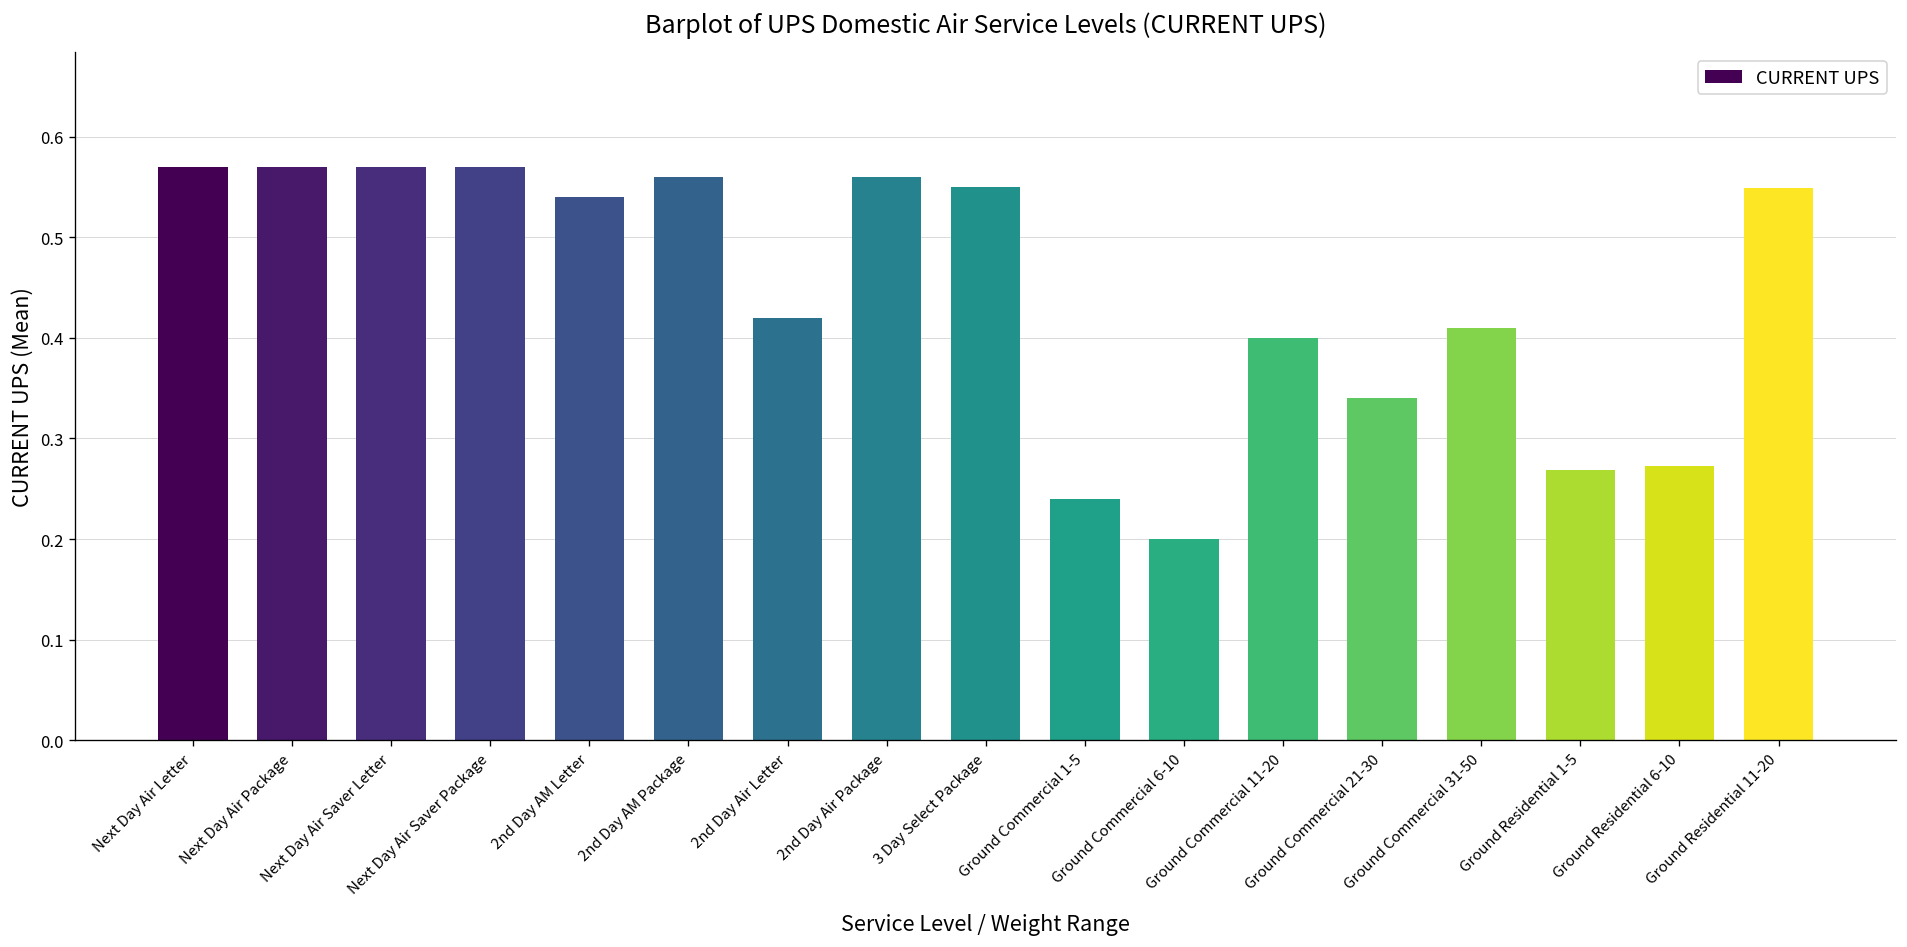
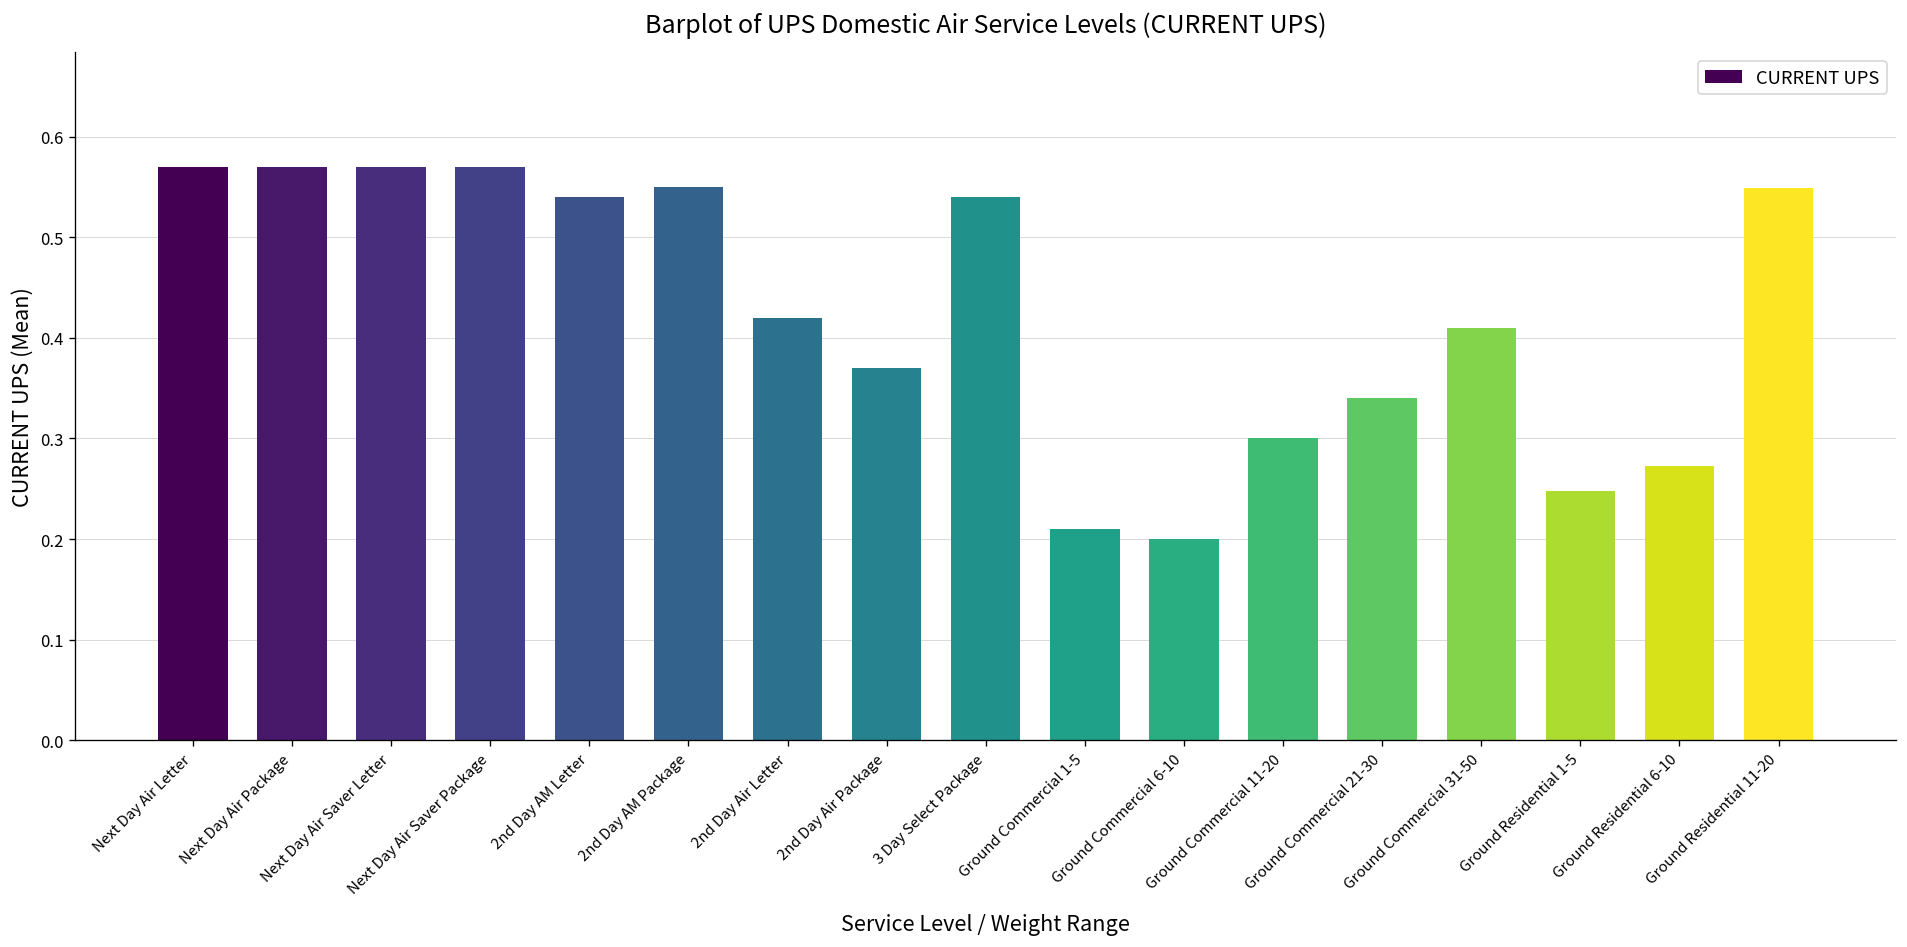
  {
    "Next Day Air Letter": 0.57,
    "Next Day Air Package": 0.57,
    "Next Day Air Saver Letter": 0.57,
    "Next Day Air Saver Package": 0.57,
    "2nd Day AM Letter": 0.54,
-   "2nd Day AM Package": 0.56,
+   "2nd Day AM Package": 0.55,
    "2nd Day Air Letter": 0.42,
-   "2nd Day Air Package": 0.56,
-   "3 Day Select Package": 0.55,
-   "Ground Commercial 1-5": 0.24,
+   "2nd Day Air Package": 0.37,
+   "3 Day Select Package": 0.54,
+   "Ground Commercial 1-5": 0.21,
    "Ground Commercial 6-10": 0.20,
-   "Ground Commercial 11-20": 0.4,
+   "Ground Commercial 11-20": 0.3,
    "Ground Commercial 21-30": 0.34,
    "Ground Commercial 31-50": 0.41,
-   "Ground Residential 1-5": 0.27,
+   "Ground Residential 1-5": 0.25,
    "Ground Residential 6-10": 0.27,
    "Ground Residential 11-20": 0.55
  }
